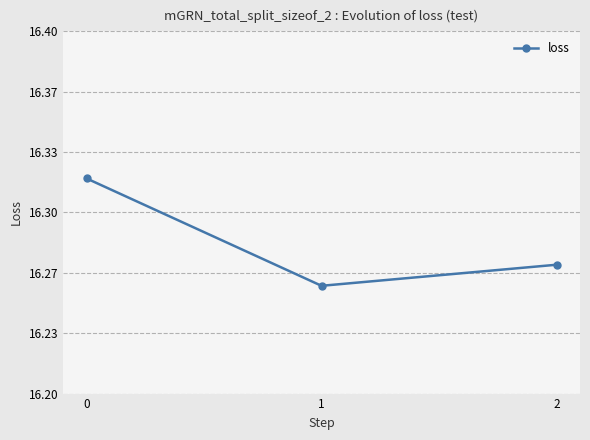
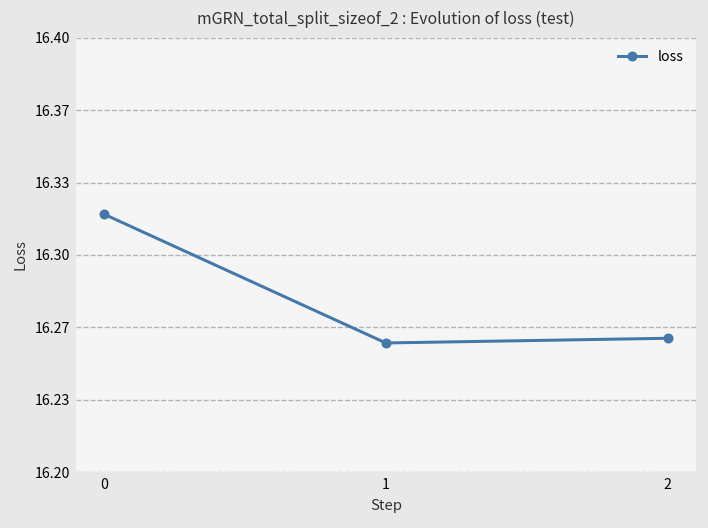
  {
    "0": 16.319,
    "1": 16.260,
-   "2": 16.271
+   "2": 16.262
  }
